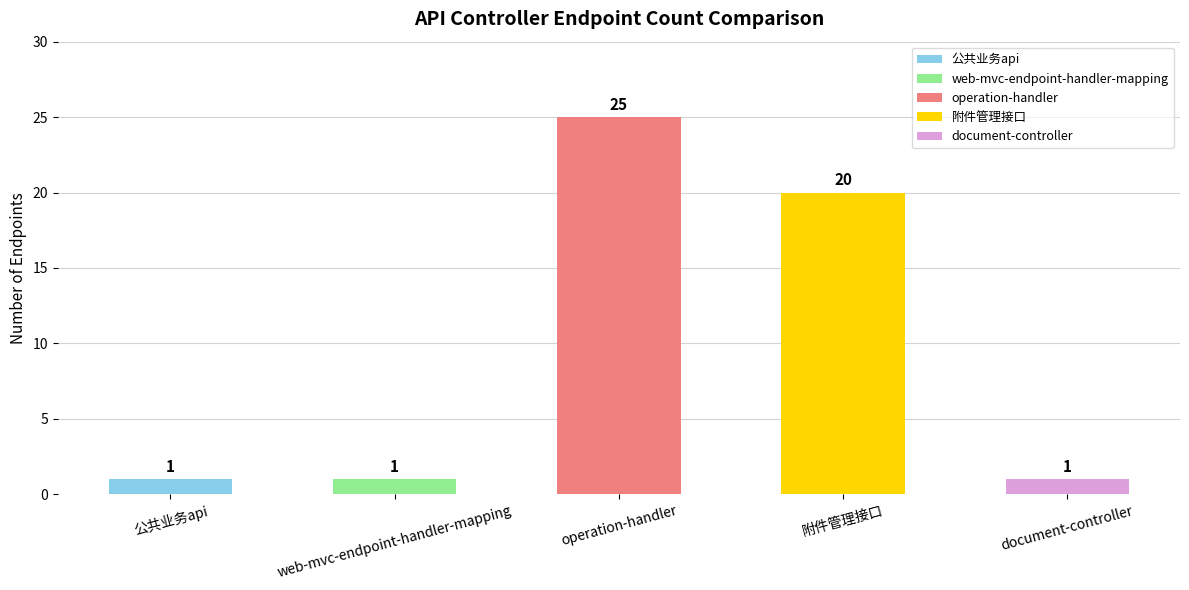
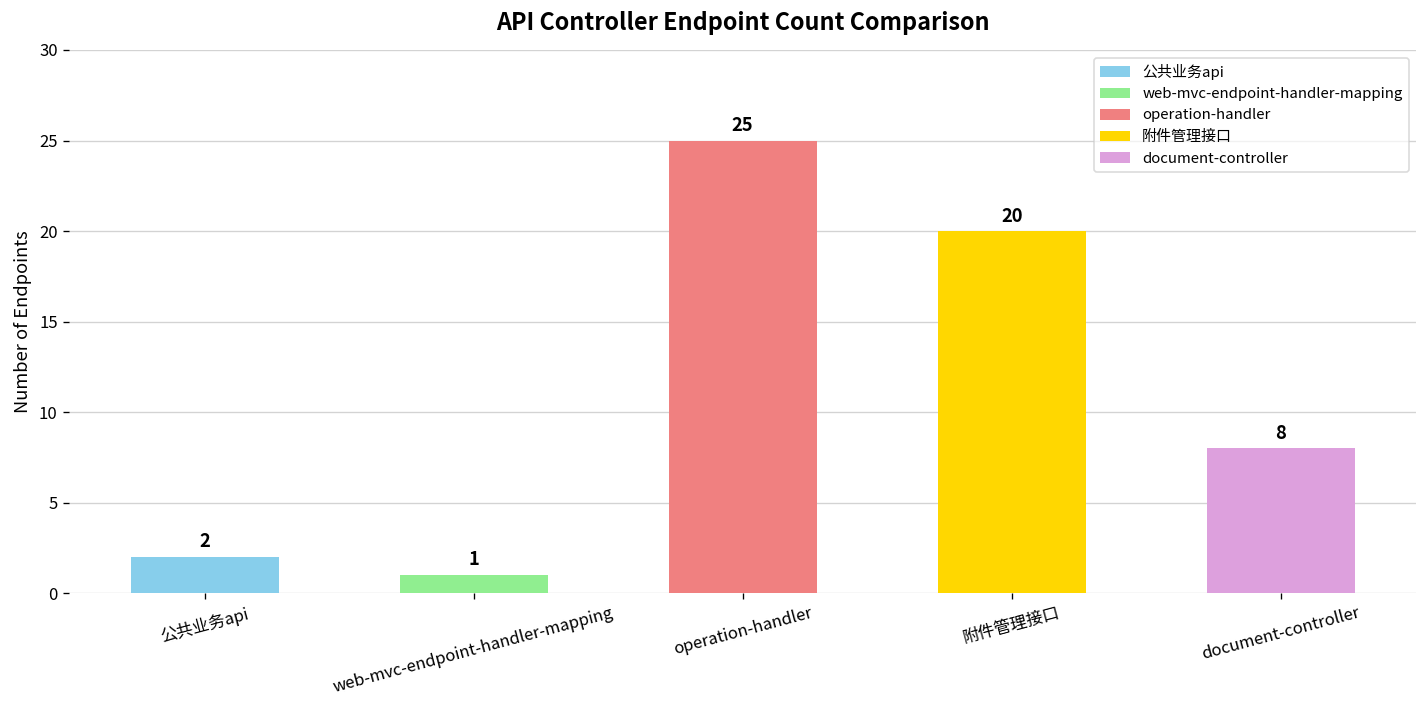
  {
-   "公共业务api": 1,
+   "公共业务api": 2,
    "web-mvc-endpoint-handler-mapping": 1,
    "operation-handler": 25,
    "附件管理接口": 20,
-   "document-controller": 1
+   "document-controller": 8
  }
